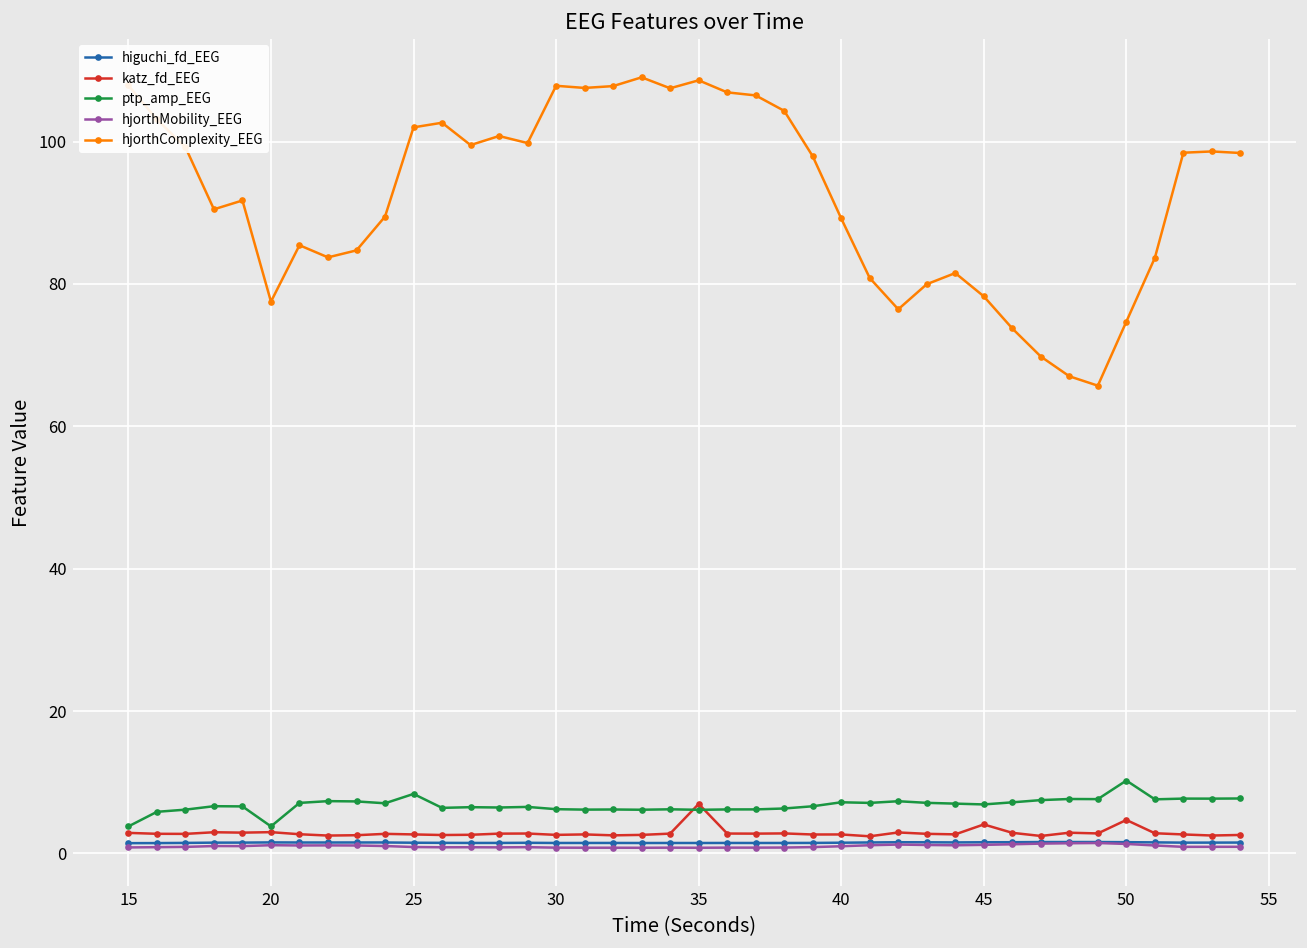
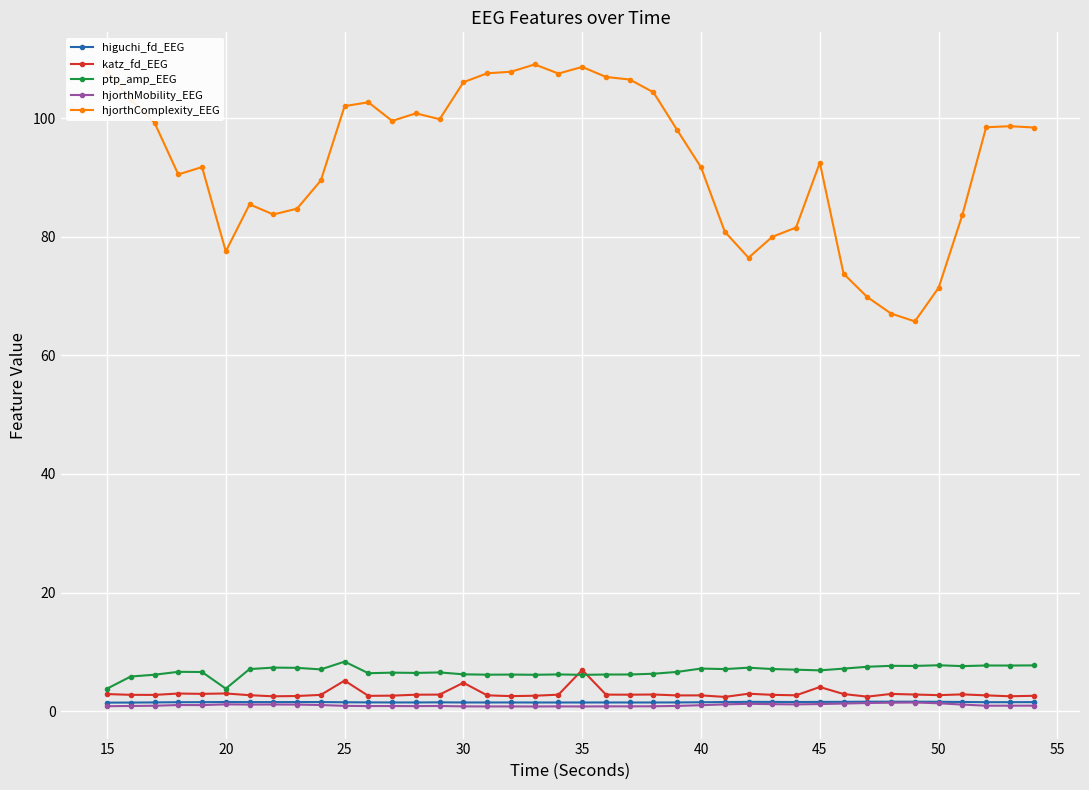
  {
    "higuchi_fd_EEG": {
      "15": 1,
      "25": 1,
      "30": 1,
      "35": 1,
      "40": 2
    },
    "katz_fd_EEG": {
      "15": 3,
      "20": 3,
-     "25": 3,
-     "30": 3,
+     "25": 5,
+     "30": 5,
      "35": 7,
      "40": 3,
      "45": 4,
-     "50": 5
+     "50": 3
    },
    "ptp_amp_EEG": {
      "15": 4,
      "20": 4,
      "25": 8,
      "30": 6,
      "35": 6,
      "40": 7,
      "45": 7,
-     "50": 10
+     "50": 8
    },
    "hjorthMobility_EEG": {
      "15": 1,
      "25": 1,
      "30": 1,
      "35": 1,
      "40": 1
    },
    "hjorthComplexity_EEG": {
      "20": 78,
      "25": 102,
-     "30": 108,
+     "30": 106,
      "35": 109,
-     "40": 89,
-     "45": 78,
-     "50": 75
+     "40": 92,
+     "45": 92,
+     "50": 71
    }
  }
